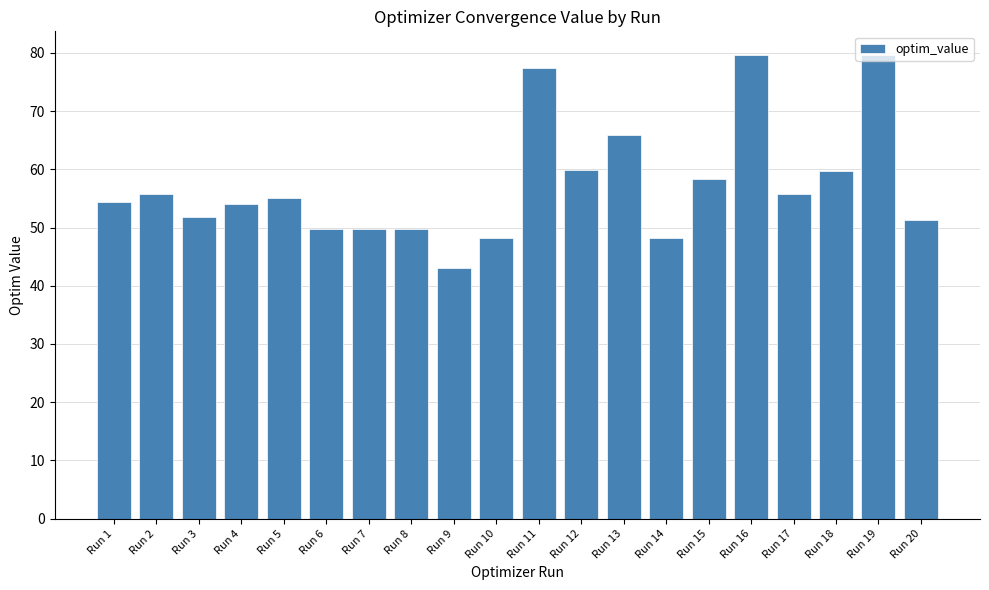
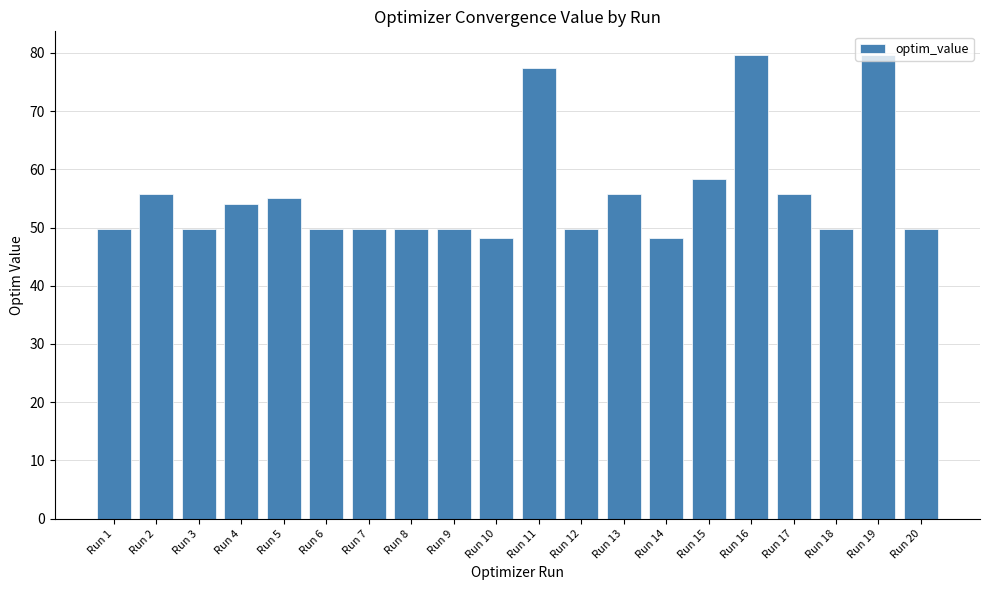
  {
-   "Run 1": 54,
+   "Run 1": 50,
    "Run 2": 56,
-   "Run 3": 52,
+   "Run 3": 50,
    "Run 4": 54,
    "Run 5": 55,
    "Run 6": 50,
    "Run 7": 50,
    "Run 8": 50,
-   "Run 9": 43,
+   "Run 9": 50,
    "Run 10": 48,
    "Run 11": 77,
-   "Run 12": 60,
-   "Run 13": 66,
+   "Run 12": 50,
+   "Run 13": 56,
    "Run 14": 48,
    "Run 15": 58,
    "Run 16": 80,
    "Run 17": 56,
-   "Run 18": 60,
-   "Run 20": 51
+   "Run 18": 50,
+   "Run 20": 50
  }
